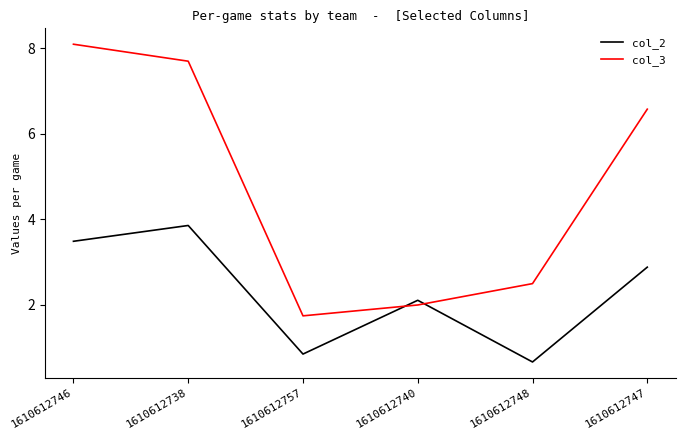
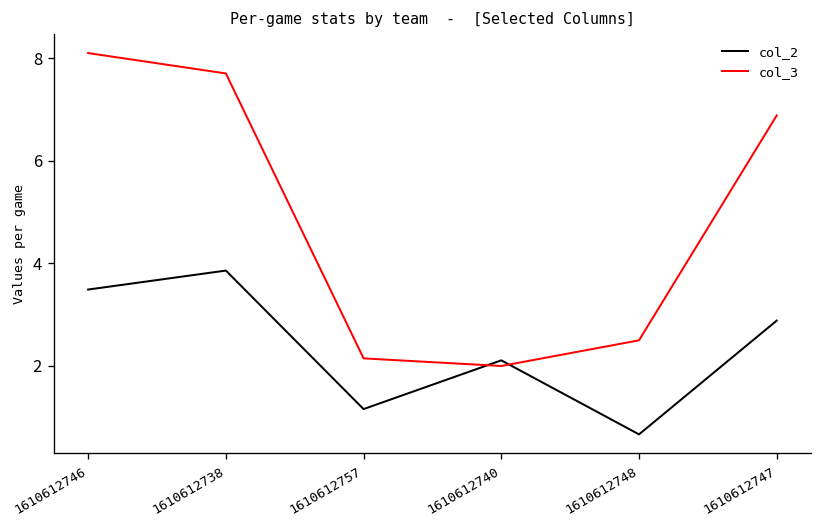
  {
    "col_2": {
      "1610612746": 3.5,
      "1610612738": 3.9,
-     "1610612757": 0.9,
+     "1610612757": 1.2,
      "1610612740": 2.1,
      "1610612748": 0.7,
      "1610612747": 2.9
    },
    "col_3": {
      "1610612746": 8.1,
      "1610612738": 7.7,
-     "1610612757": 1.7,
+     "1610612757": 2.1,
      "1610612740": 2.0,
      "1610612748": 2.5,
-     "1610612747": 6.6
+     "1610612747": 6.9
    }
  }
